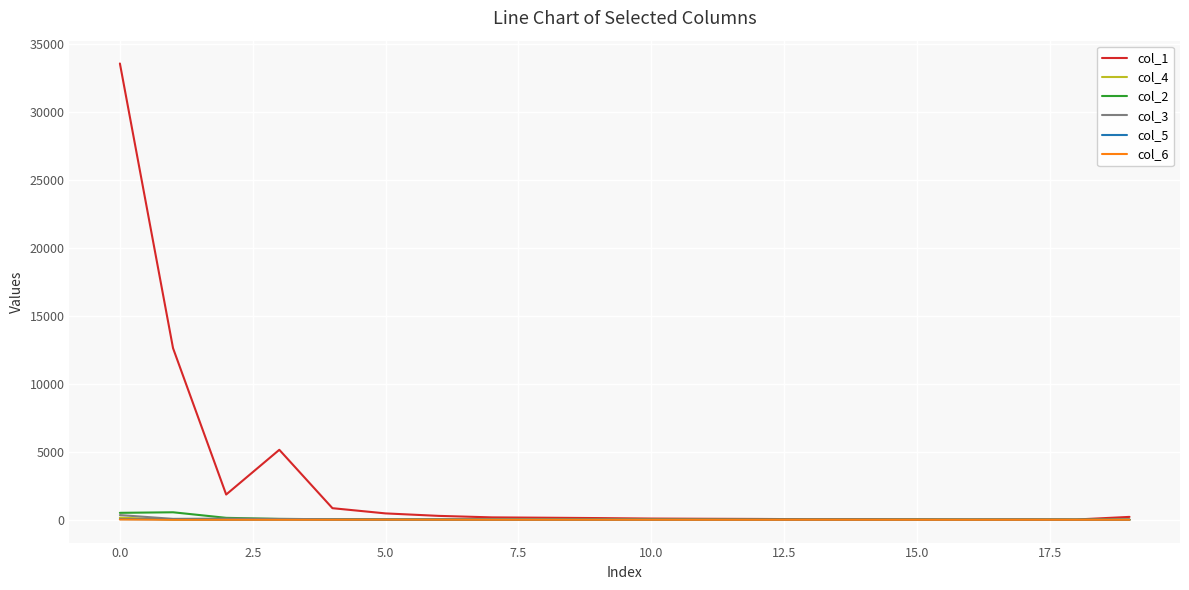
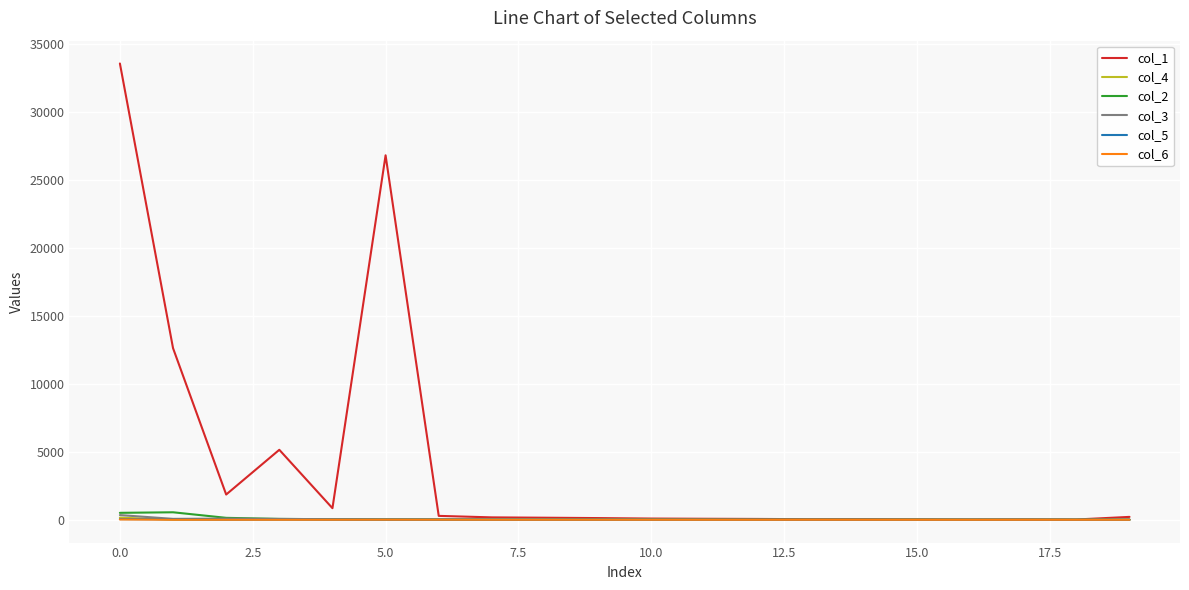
  {
    "col_1": {
      "0.0": 33600,
-     "5.0": 500
+     "5.0": 26800
    }
  }
